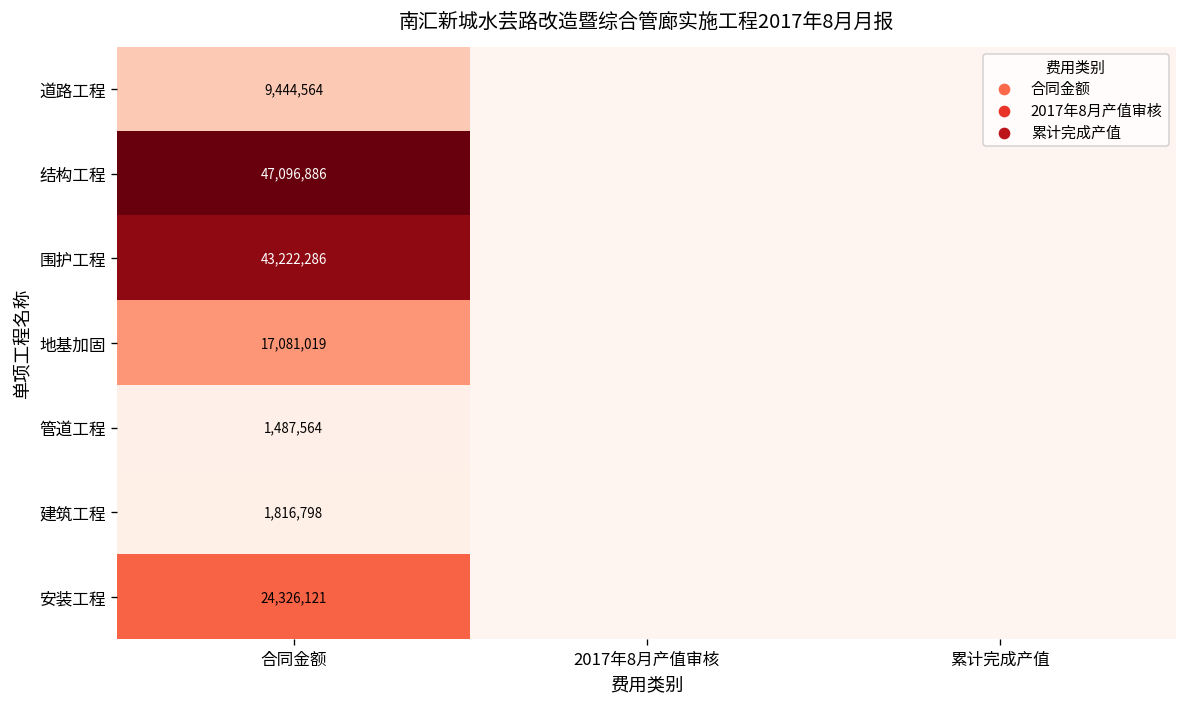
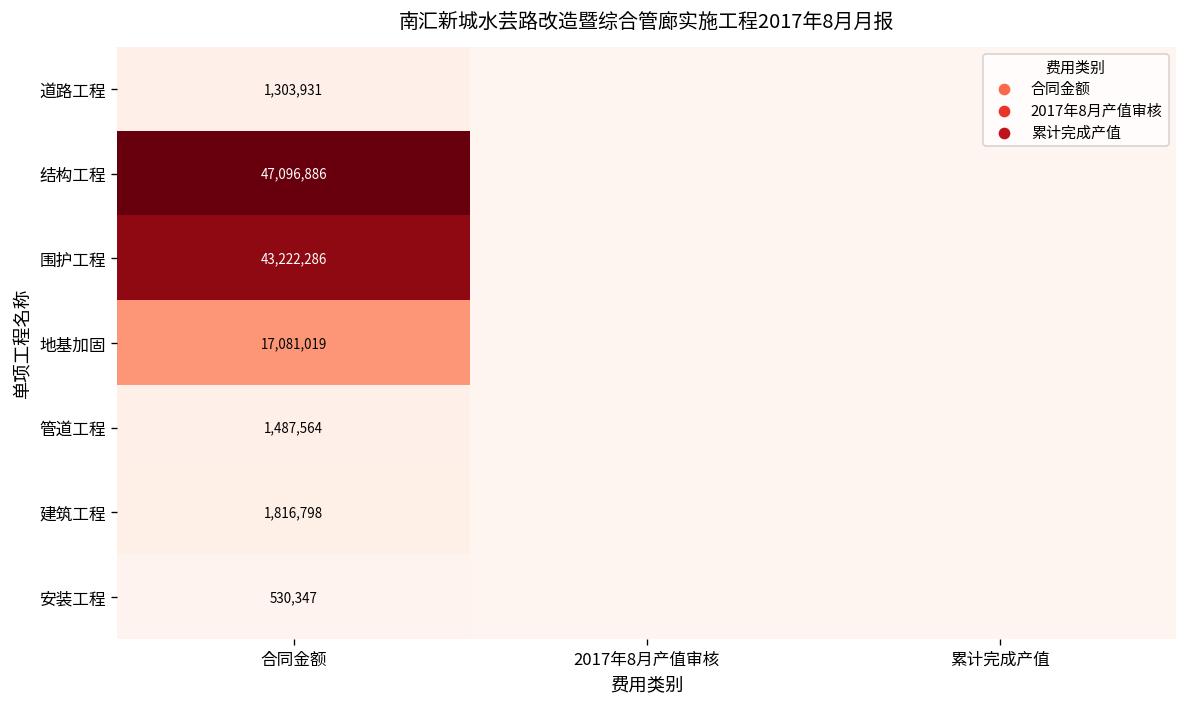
  {
    "道路工程": {
-     "合同金额": "9,444,564"
+     "合同金额": "1,303,931"
    },
    "结构工程": {
      "合同金额": "47,096,886"
    },
    "围护工程": {
      "合同金额": "43,222,286"
    },
    "地基加固": {
      "合同金额": "17,081,019"
    },
    "管道工程": {
      "合同金额": "1,487,564"
    },
    "建筑工程": {
      "合同金额": "1,816,798"
    },
    "安装工程": {
-     "合同金额": "24,326,121"
+     "合同金额": "530,347"
    }
  }
